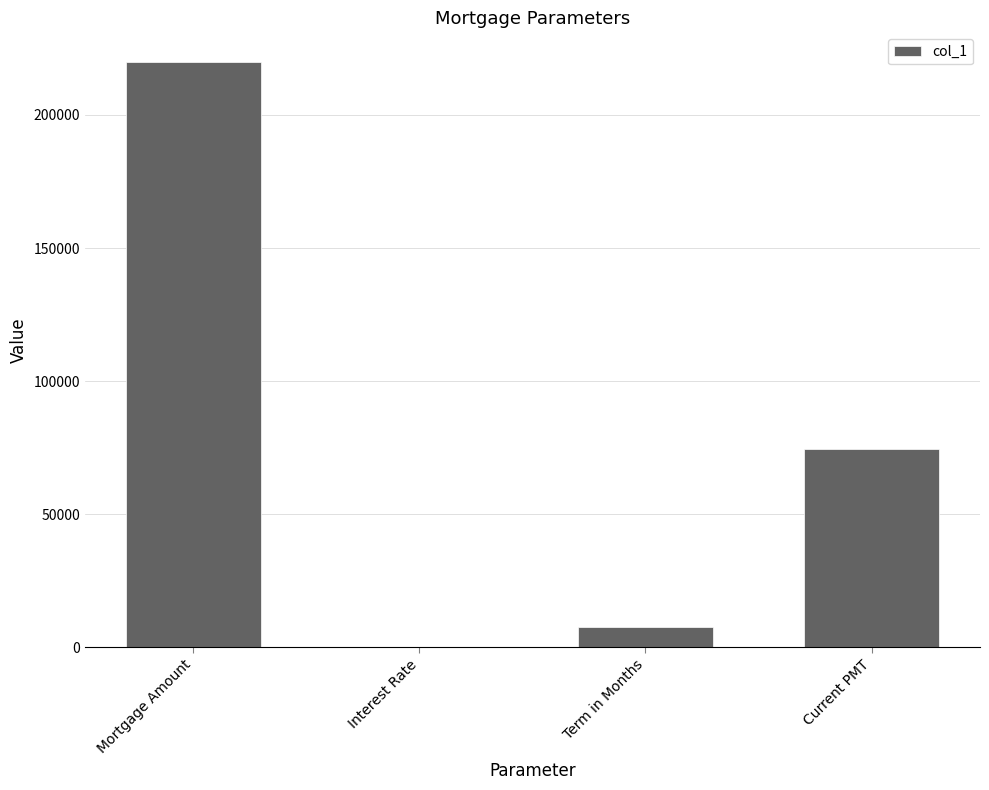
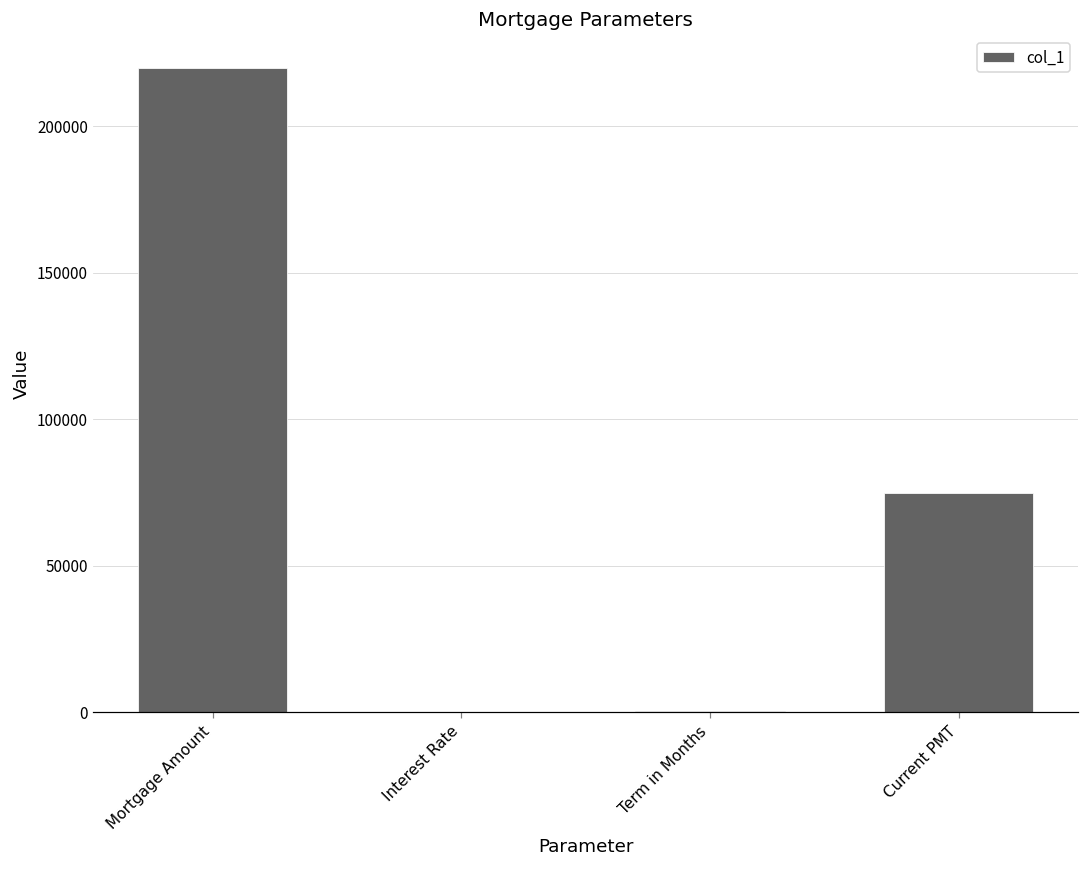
  {
    "Mortgage Amount": 220000,
-   "Term in Months": 7000,
+   "Term in Months": 0,
    "Current PMT": 75000
  }
